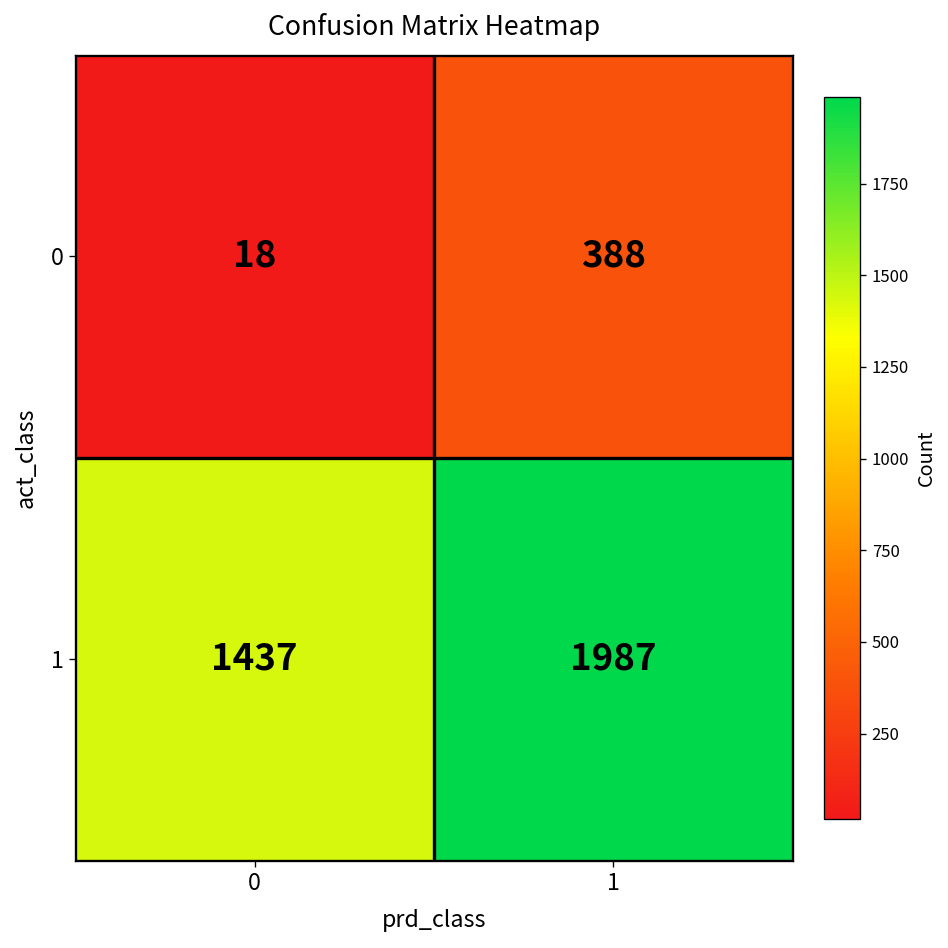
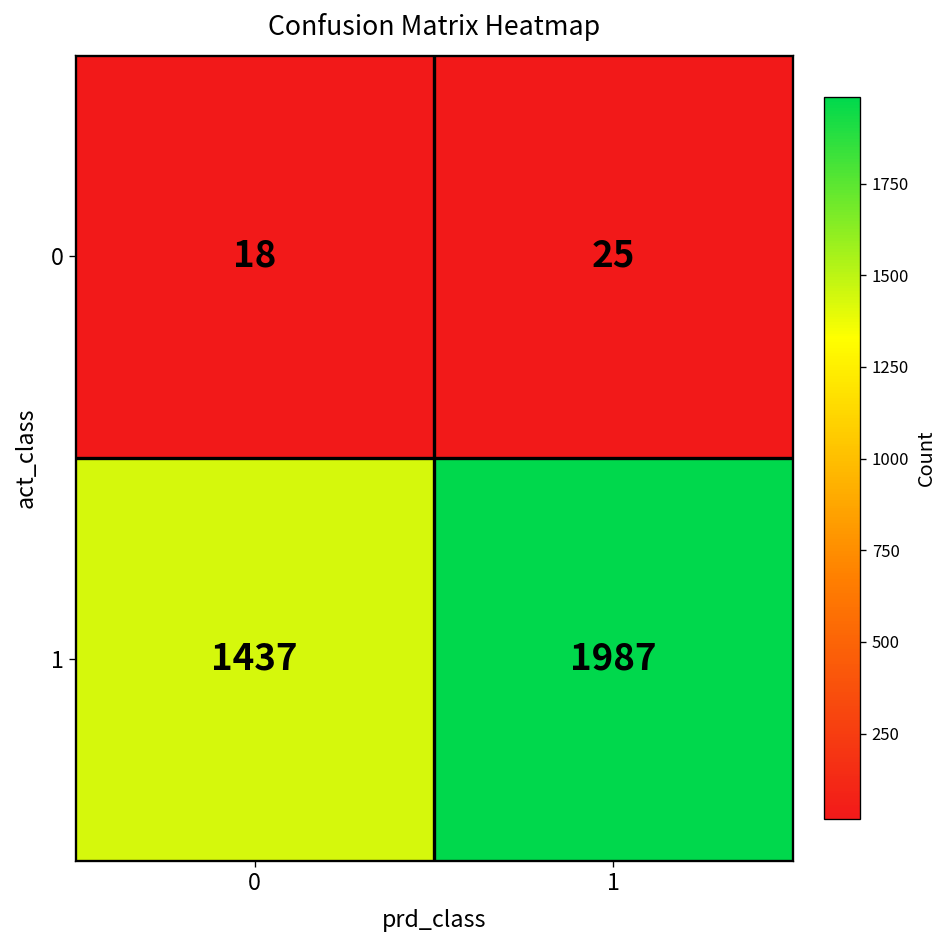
  {
    "0": {
      "0": 18,
-     "1": 388
+     "1": 25
    },
    "1": {
      "0": 1437,
      "1": 1987
    }
  }
